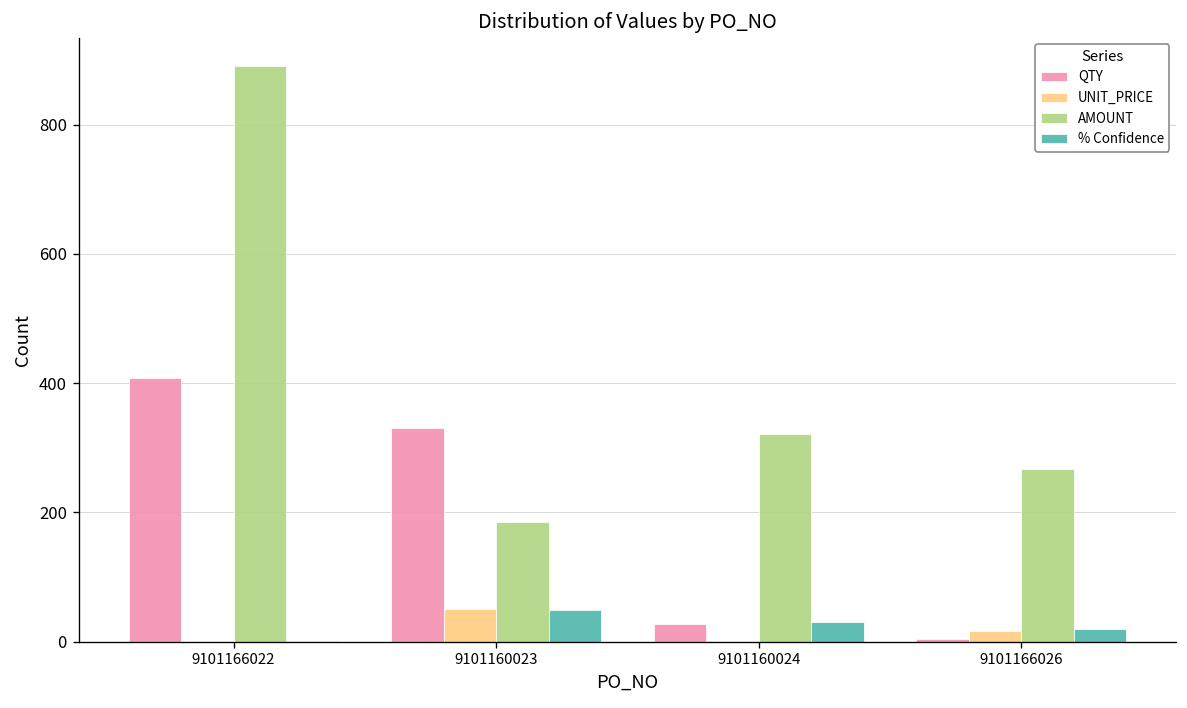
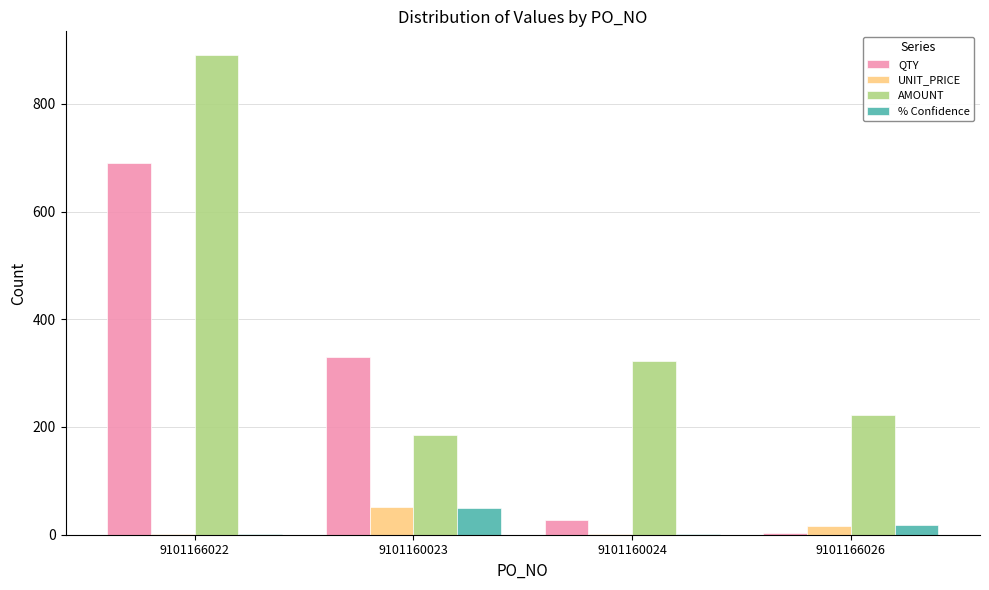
  {
    "QTY": {
-     "9101166022": 410,
+     "9101166022": 690,
      "9101160023": 330,
      "9101160024": 30
    },
    "UNIT_PRICE": {
      "9101160023": 50,
      "9101166026": 20
    },
    "AMOUNT": {
      "9101166022": 890,
      "9101160023": 180,
      "9101160024": 320,
-     "9101166026": 270
+     "9101166026": 220
    },
    "% Confidence": {
      "9101160023": 50,
-     "9101160024": 30,
+     "9101160024": 0,
      "9101166026": 20
    }
  }
